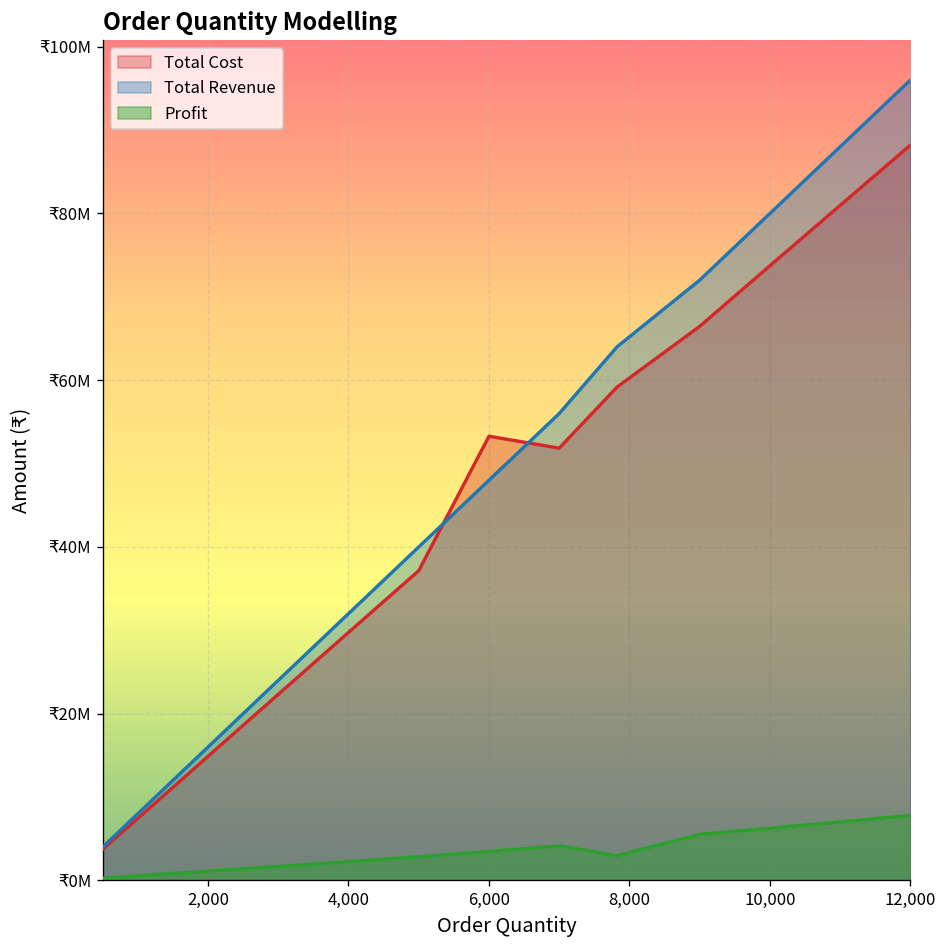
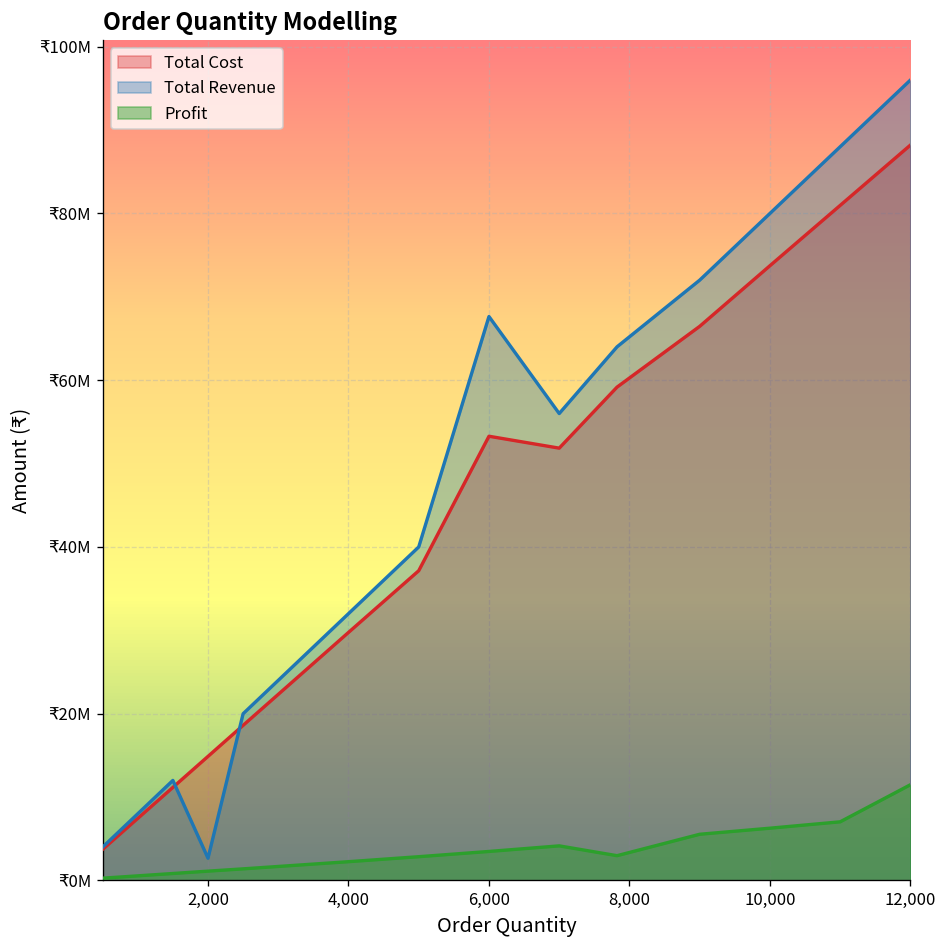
  {
    "Total Cost": {
      "2,000": "₹15000000",
      "4,000": "₹30000000",
      "6,000": "₹53000000",
      "10,000": "₹74000000",
      "12,000": "₹88000000"
    },
    "Total Revenue": {
-     "2,000": "₹16000000",
+     "2,000": "₹3000000",
      "4,000": "₹32000000",
-     "6,000": "₹48000000",
+     "6,000": "₹68000000",
      "10,000": "₹80000000",
      "12,000": "₹96000000"
    },
    "Profit": {
      "2,000": "₹1000000",
      "4,000": "₹2000000",
      "6,000": "₹3000000",
      "10,000": "₹6000000",
-     "12,000": "₹8000000"
+     "12,000": "₹11000000"
    }
  }
